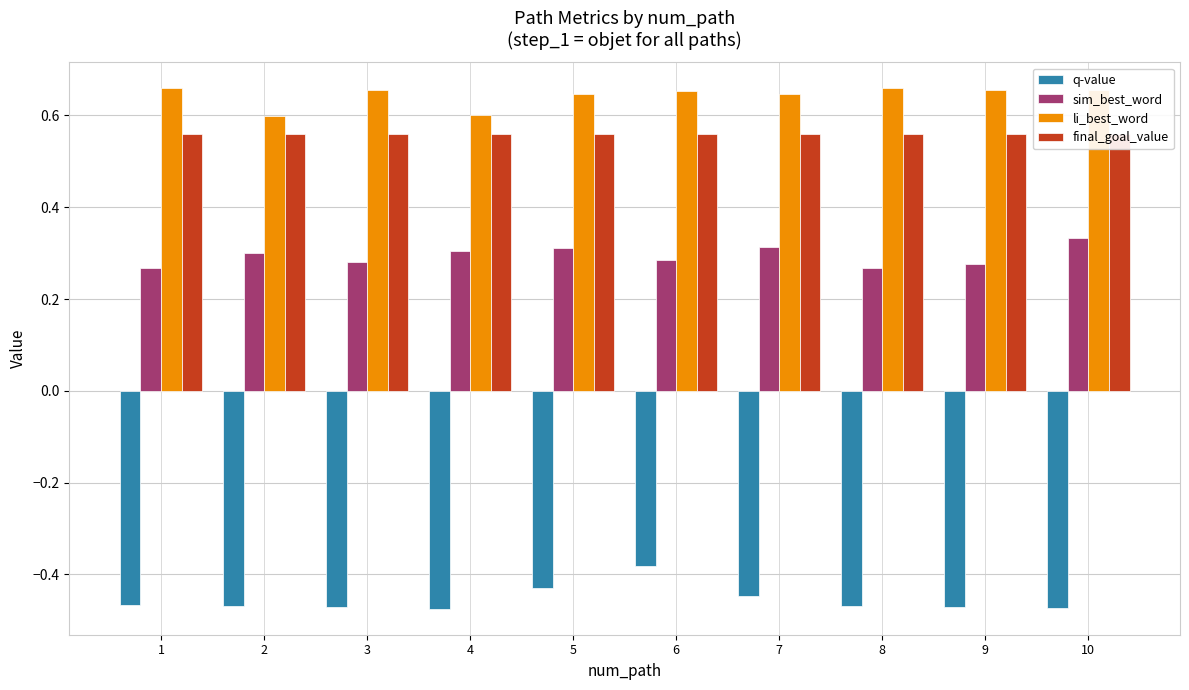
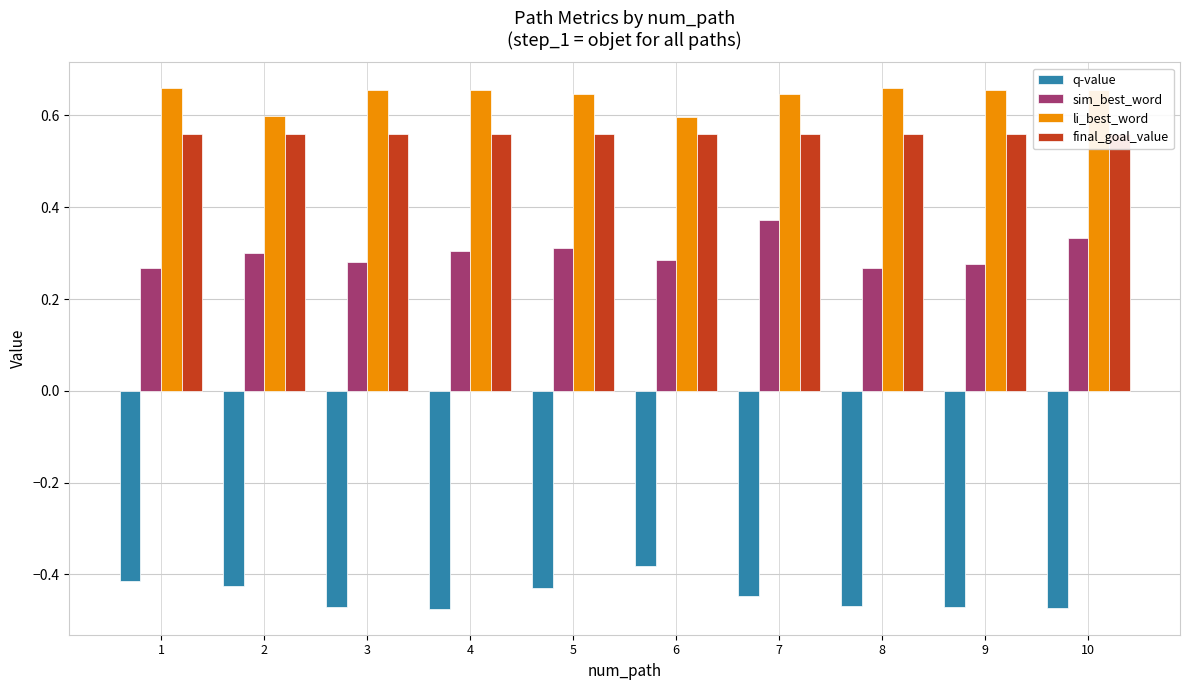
  {
    "q-value": {
-     "1": -0.47,
-     "2": -0.47,
+     "1": -0.41,
+     "2": -0.42,
      "3": -0.47,
      "4": -0.47,
      "5": -0.43,
      "6": -0.38,
      "7": -0.45,
      "8": -0.47,
      "9": -0.47,
      "10": -0.47
    },
    "sim_best_word": {
      "1": 0.27,
      "2": 0.30,
      "3": 0.28,
      "4": 0.30,
      "5": 0.31,
      "6": 0.29,
-     "7": 0.31,
+     "7": 0.37,
      "8": 0.27,
      "9": 0.28,
      "10": 0.33
    },
    "li_best_word": {
      "1": 0.66,
      "2": 0.60,
      "3": 0.66,
-     "4": 0.60,
+     "4": 0.66,
      "5": 0.65,
-     "6": 0.65,
+     "6": 0.60,
      "7": 0.65,
      "8": 0.66,
      "9": 0.66
    },
    "final_goal_value": {
      "1": 0.56,
      "2": 0.56,
      "3": 0.56,
      "4": 0.56,
      "5": 0.56,
      "6": 0.56,
      "7": 0.56,
      "8": 0.56,
      "9": 0.56
    }
  }
